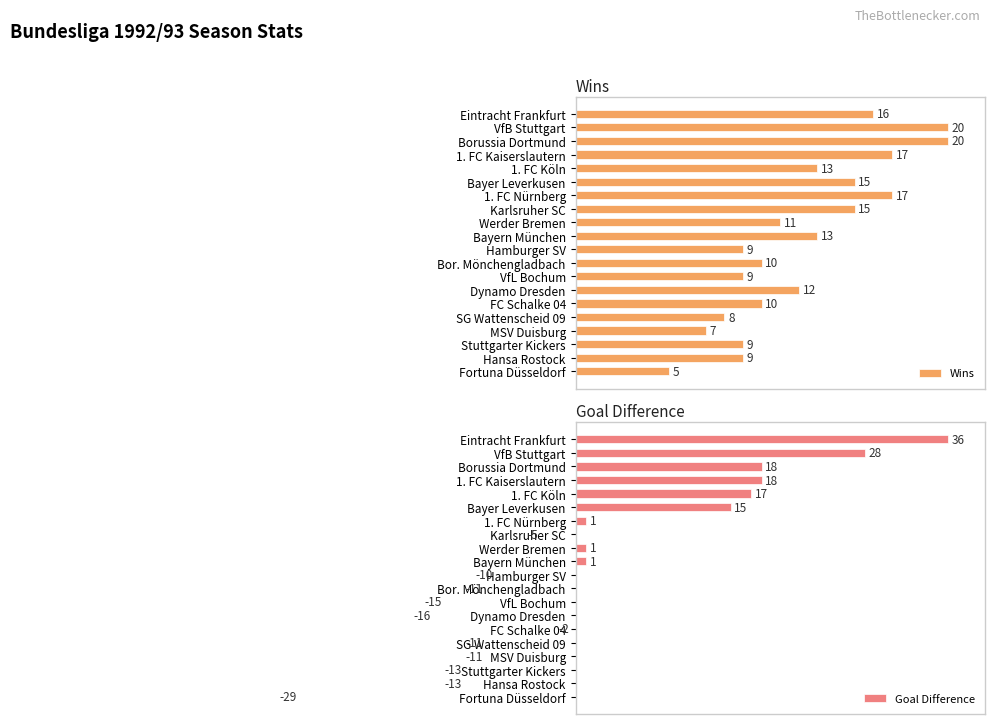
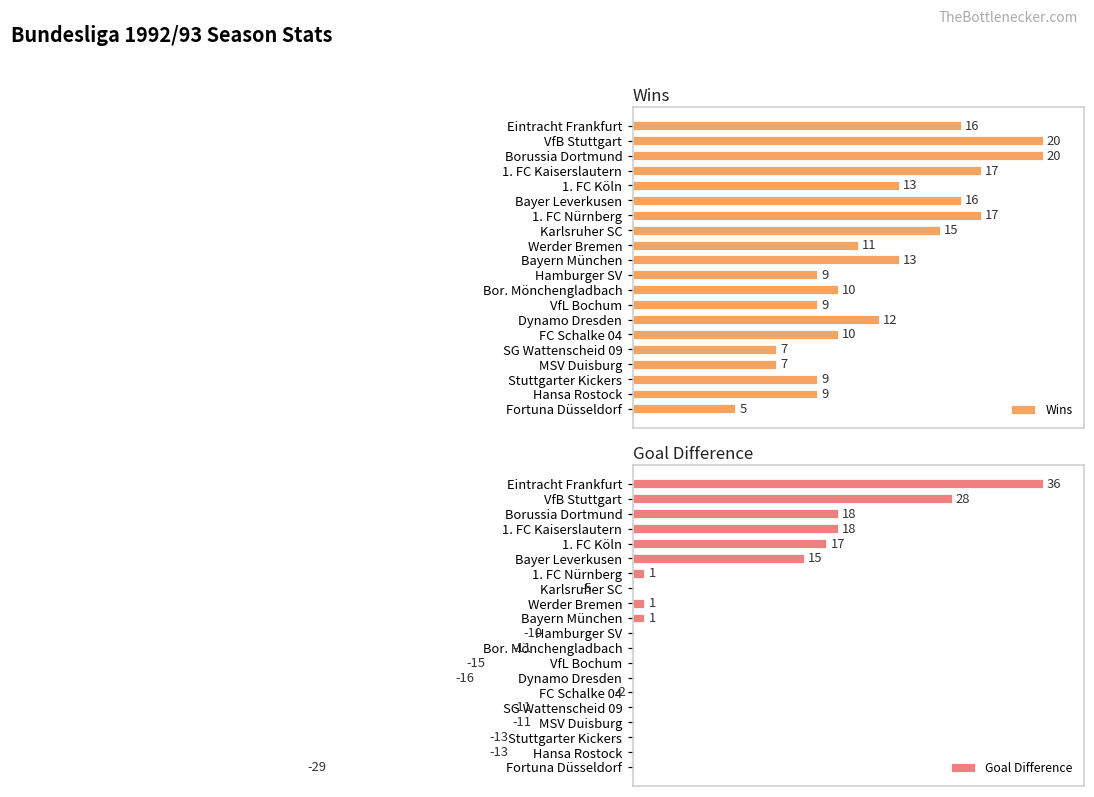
  {
    "Wins": {
-     "Bayer Leverkusen": 15,
-     "SG Wattenscheid 09": 8
+     "Bayer Leverkusen": 16,
+     "SG Wattenscheid 09": 7
    }
  }
